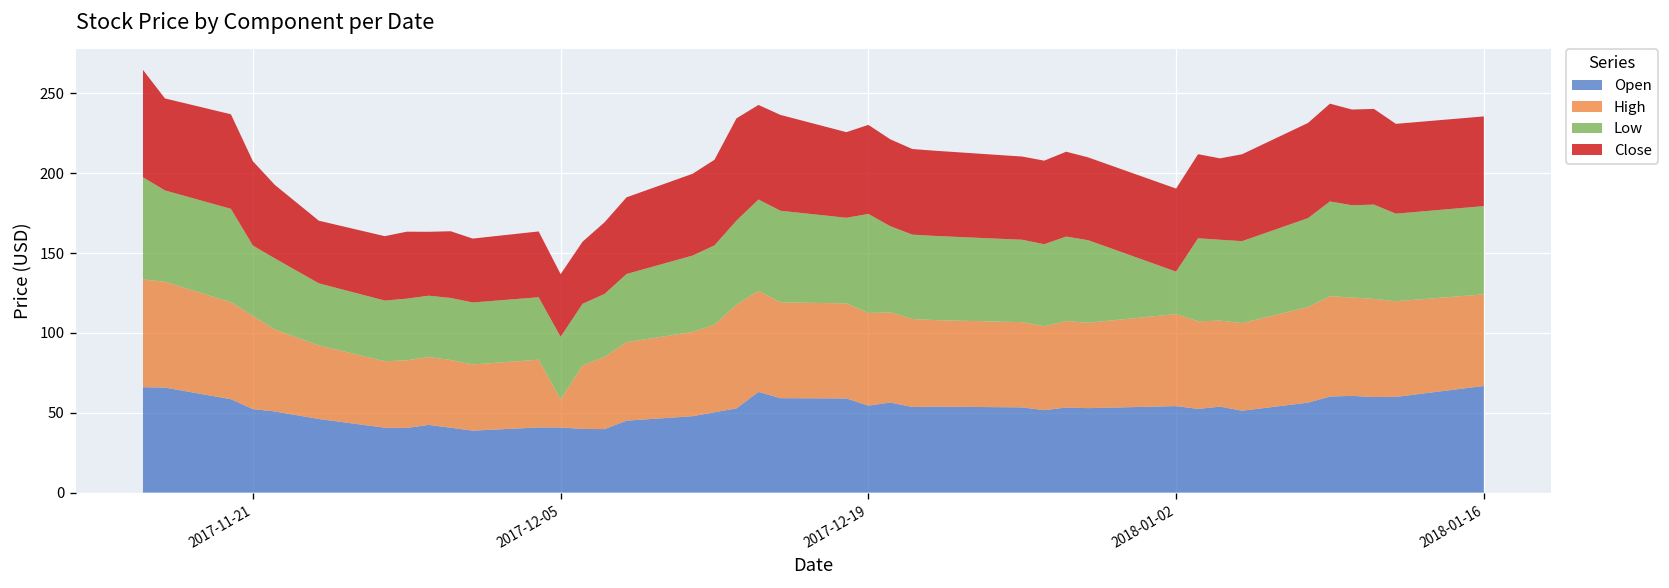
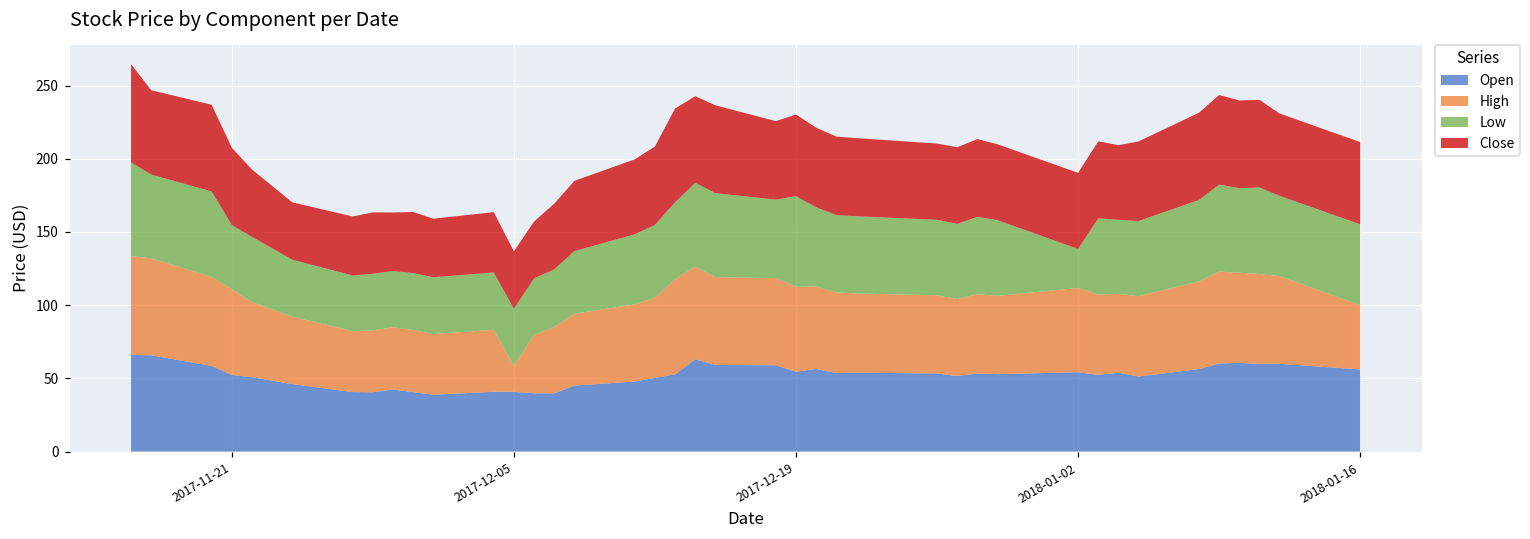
  {
    "Open": {
      "2017-11-21": 52,
      "2017-12-05": 41,
      "2017-12-19": 54,
      "2018-01-02": 54,
-     "2018-01-16": 67
+     "2018-01-16": 56
    },
    "High": {
      "2017-11-21": 58,
      "2017-12-05": 18,
      "2017-12-19": 58,
      "2018-01-02": 58,
-     "2018-01-16": 57
+     "2018-01-16": 44
    },
    "Low": {
      "2017-11-21": 44,
      "2017-12-05": 39,
      "2017-12-19": 62,
      "2018-01-02": 27,
      "2018-01-16": 55
    },
    "Close": {
      "2017-11-21": 53,
      "2017-12-05": 39,
      "2017-12-19": 56,
      "2018-01-02": 52,
      "2018-01-16": 56
    }
  }
